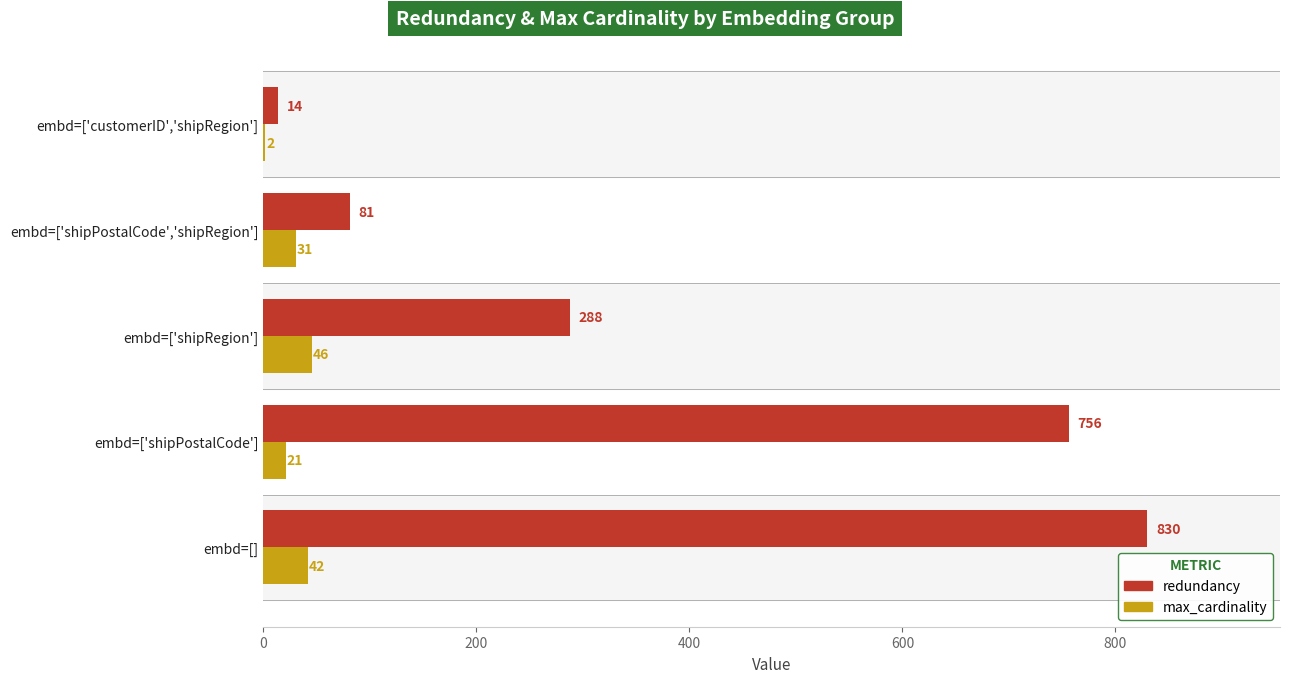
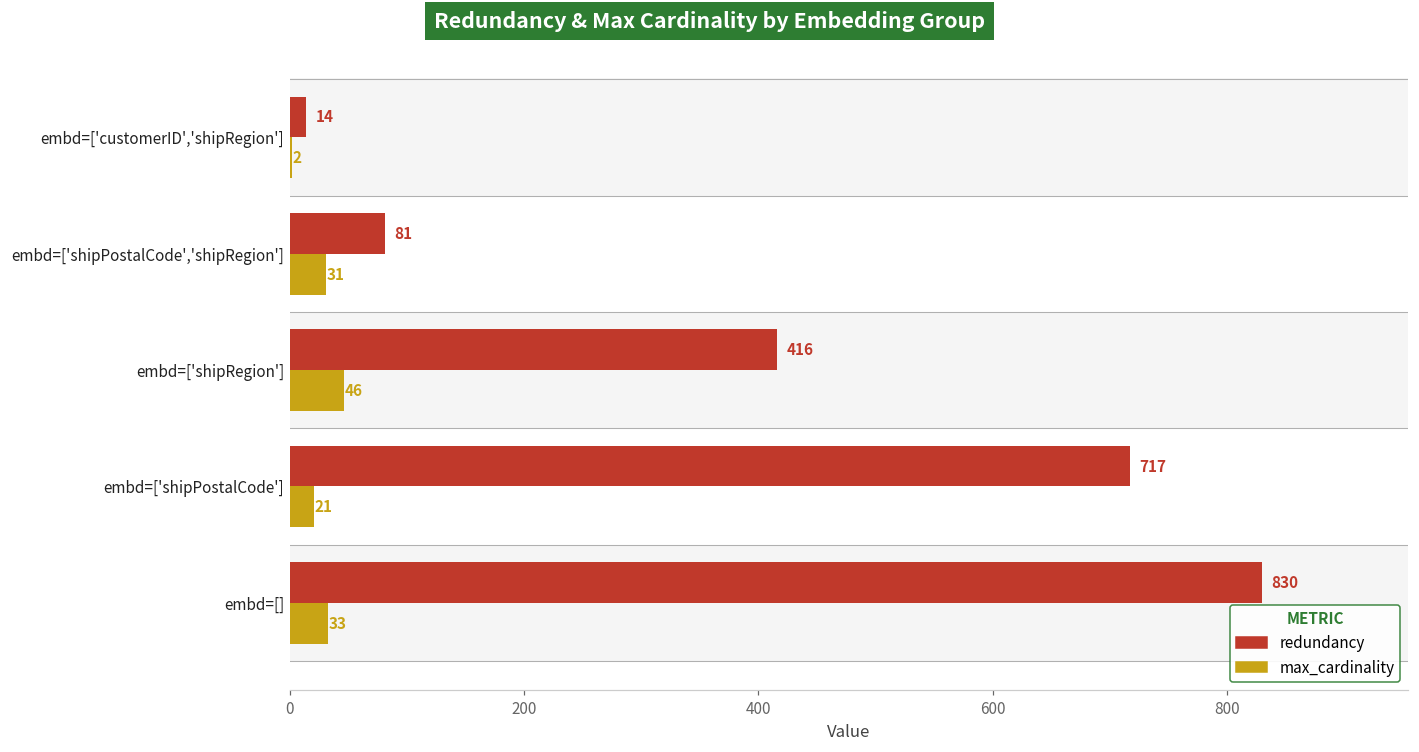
  {
    "redundancy": {
      "embd=['customerID','shipRegion']": 14,
      "embd=['shipPostalCode','shipRegion']": 81,
-     "embd=['shipRegion']": 288,
-     "embd=['shipPostalCode']": 756,
+     "embd=['shipRegion']": 416,
+     "embd=['shipPostalCode']": 717,
      "embd=[]": 830
    },
    "max_cardinality": {
      "embd=['customerID','shipRegion']": 2,
      "embd=['shipPostalCode','shipRegion']": 31,
      "embd=['shipRegion']": 46,
      "embd=['shipPostalCode']": 21,
-     "embd=[]": 42
+     "embd=[]": 33
    }
  }
